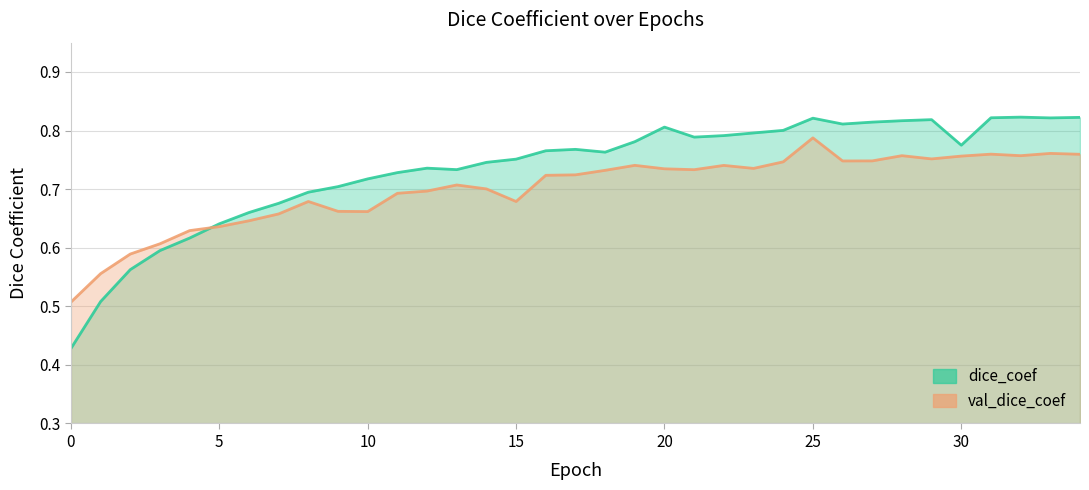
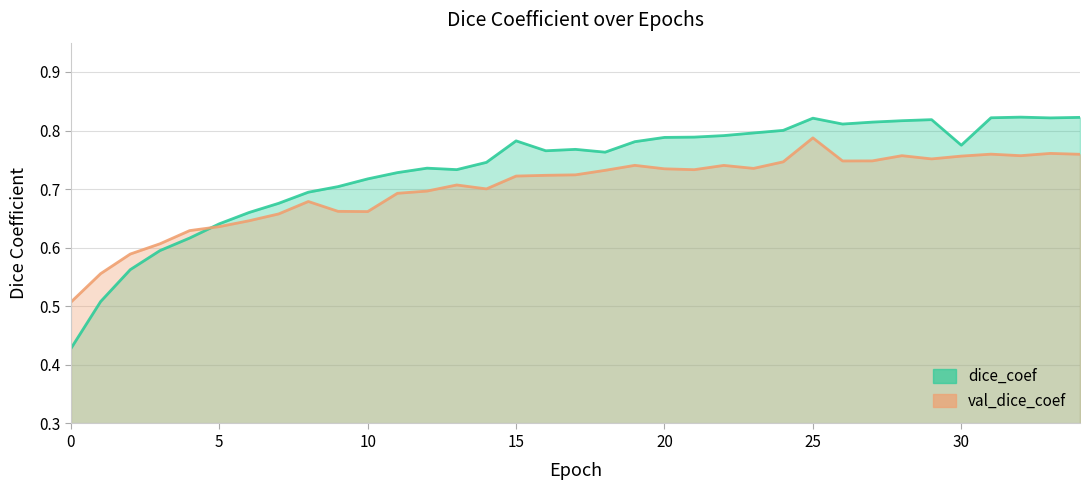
  {
    "dice_coef": {
      "0": 0.43,
      "5": 0.64,
      "10": 0.72,
-     "15": 0.75,
-     "20": 0.81,
+     "15": 0.78,
+     "20": 0.79,
      "25": 0.82,
      "30": 0.78
    },
    "val_dice_coef": {
      "0": 0.51,
      "5": 0.64,
      "10": 0.66,
-     "15": 0.68,
+     "15": 0.72,
      "20": 0.73,
      "25": 0.79,
      "30": 0.76
    }
  }
